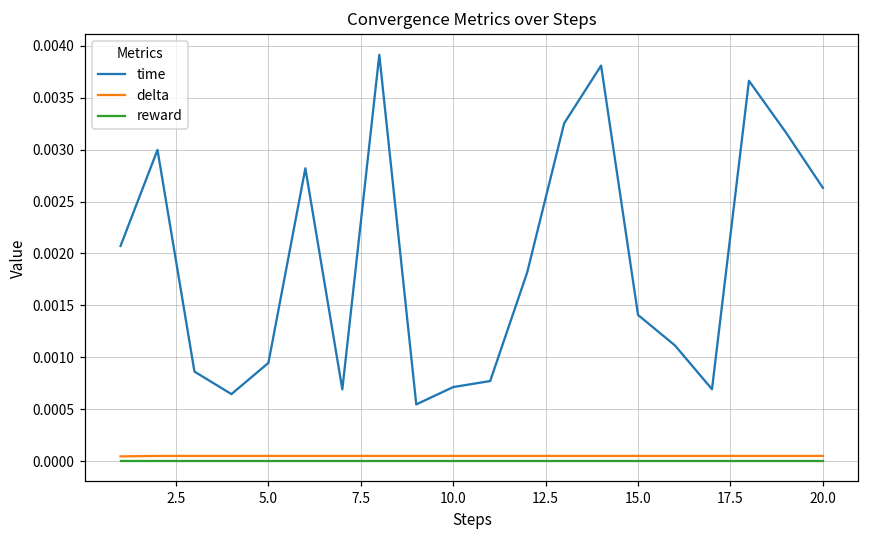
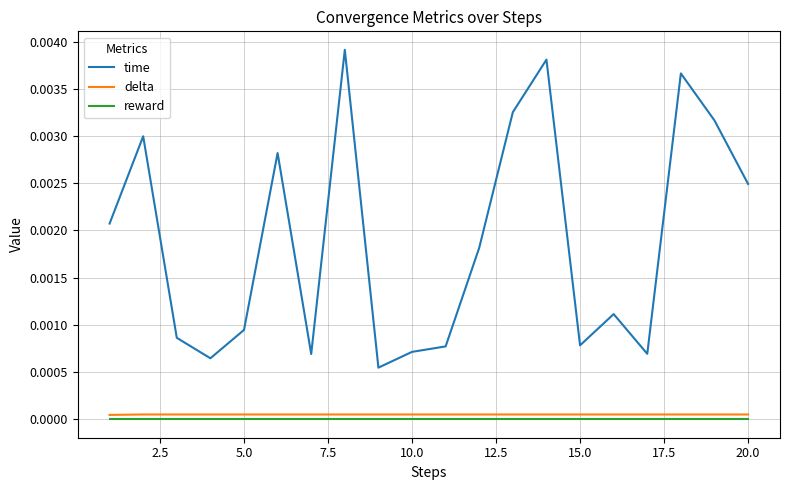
  {
    "time": {
      "5.0": 0.0009,
      "10.0": 0.0007,
-     "15.0": 0.0014,
-     "20.0": 0.0026
+     "15.0": 0.0008,
+     "20.0": 0.0025
    },
    "delta": {
      "5.0": 0.0001,
      "10.0": 0.0001,
      "15.0": 0.0001,
      "20.0": 0.0001
    },
    "reward": {
      "5.0": 0.0000,
      "10.0": 0.0000,
      "15.0": 0.0000,
      "20.0": 0.0000
    }
  }
